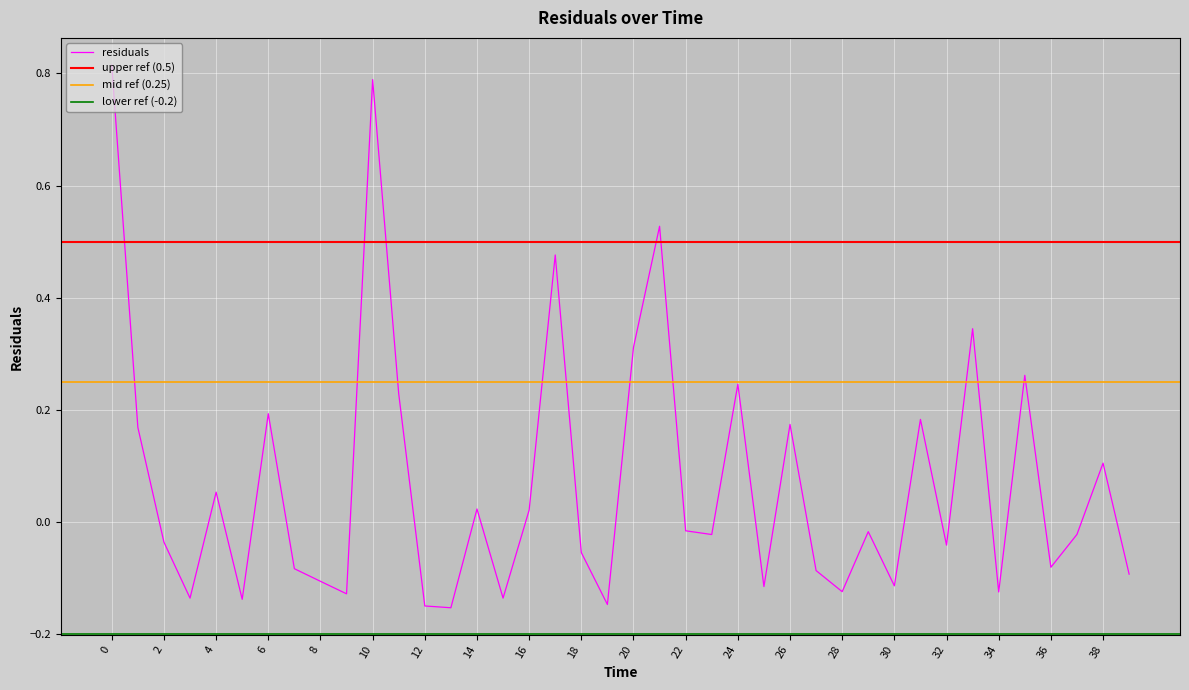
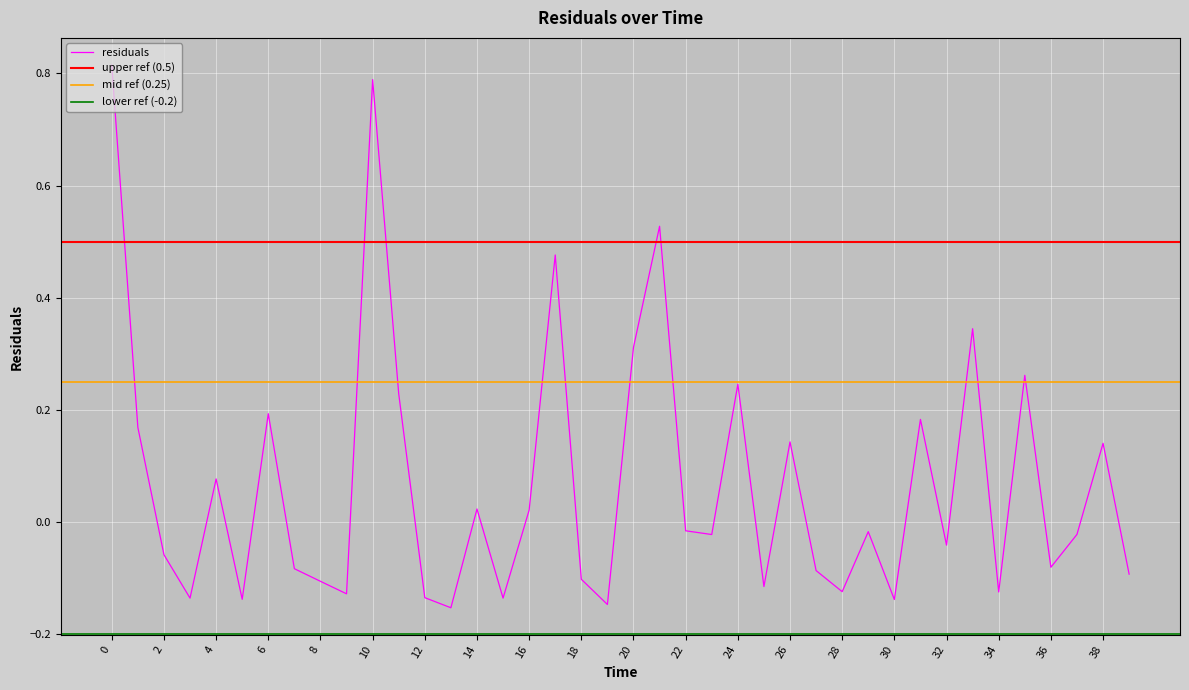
  {
-   "2": -0.04,
-   "4": 0.05,
+   "2": -0.06,
+   "4": 0.08,
    "6": 0.19,
    "8": -0.11,
    "10": 0.79,
-   "12": -0.15,
+   "12": -0.14,
    "14": 0.02,
    "16": 0.02,
-   "18": -0.05,
+   "18": -0.10,
    "20": 0.31,
    "22": -0.02,
    "24": 0.25,
-   "26": 0.17,
+   "26": 0.14,
    "28": -0.12,
-   "30": -0.11,
+   "30": -0.14,
    "32": -0.04,
    "34": -0.13,
    "36": -0.08,
-   "38": 0.10
+   "38": 0.14
  }
